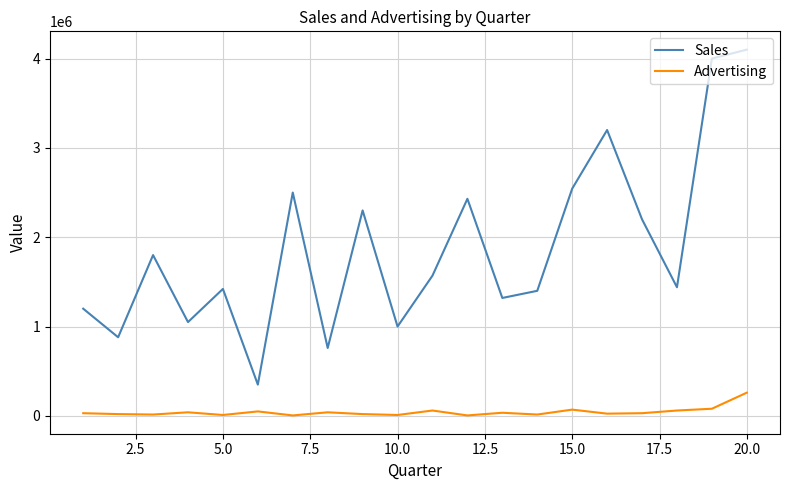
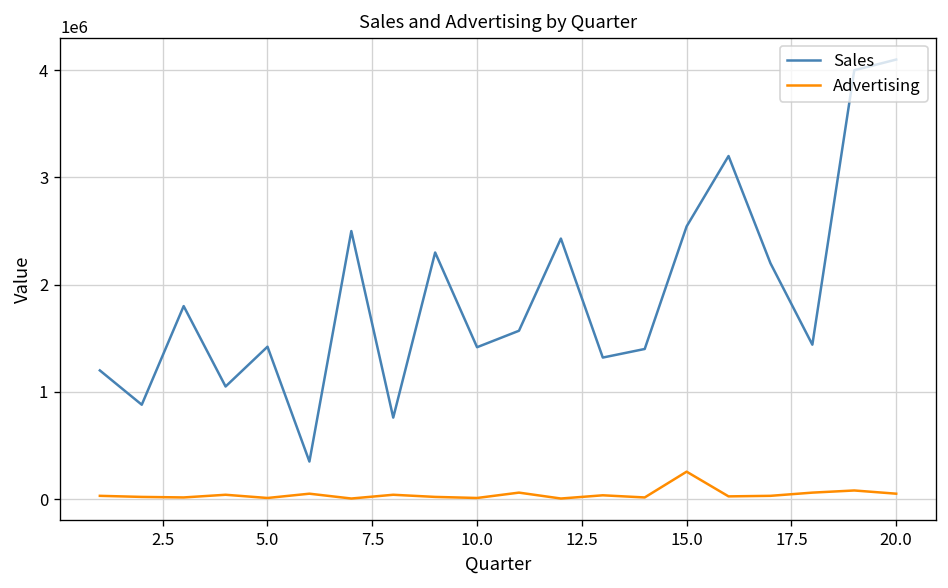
  {
    "Sales": {
      "5.0": 1400000,
-     "10.0": 1000000,
+     "10.0": 1400000,
      "15.0": 2500000
    },
    "Advertising": {
      "5.0": 0,
      "10.0": 0,
-     "15.0": 100000,
-     "20.0": 300000
+     "15.0": 300000,
+     "20.0": 100000
    }
  }
